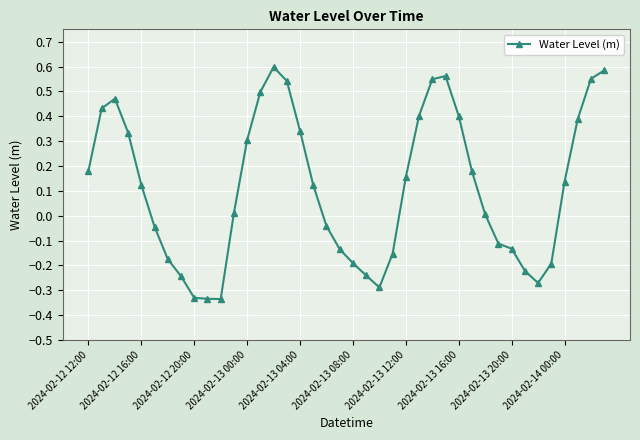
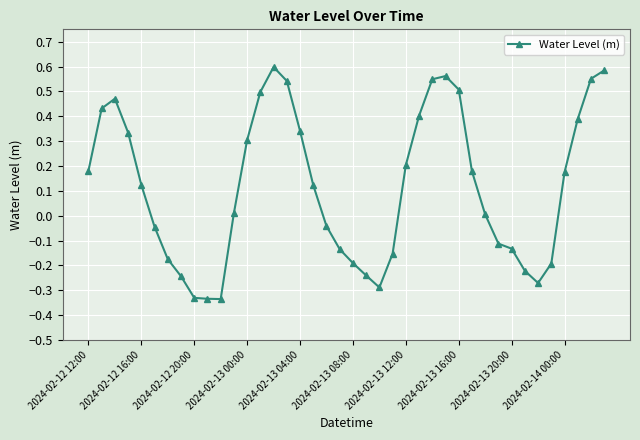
  {
    "2024-02-12 12:00": 0.18,
    "2024-02-12 16:00": 0.12,
    "2024-02-12 20:00": -0.33,
    "2024-02-13 00:00": 0.30,
    "2024-02-13 04:00": 0.34,
    "2024-02-13 08:00": -0.19,
-   "2024-02-13 12:00": 0.16,
-   "2024-02-13 16:00": 0.40,
+   "2024-02-13 12:00": 0.20,
+   "2024-02-13 16:00": 0.51,
    "2024-02-13 20:00": -0.13,
-   "2024-02-14 00:00": 0.14
+   "2024-02-14 00:00": 0.17
  }
